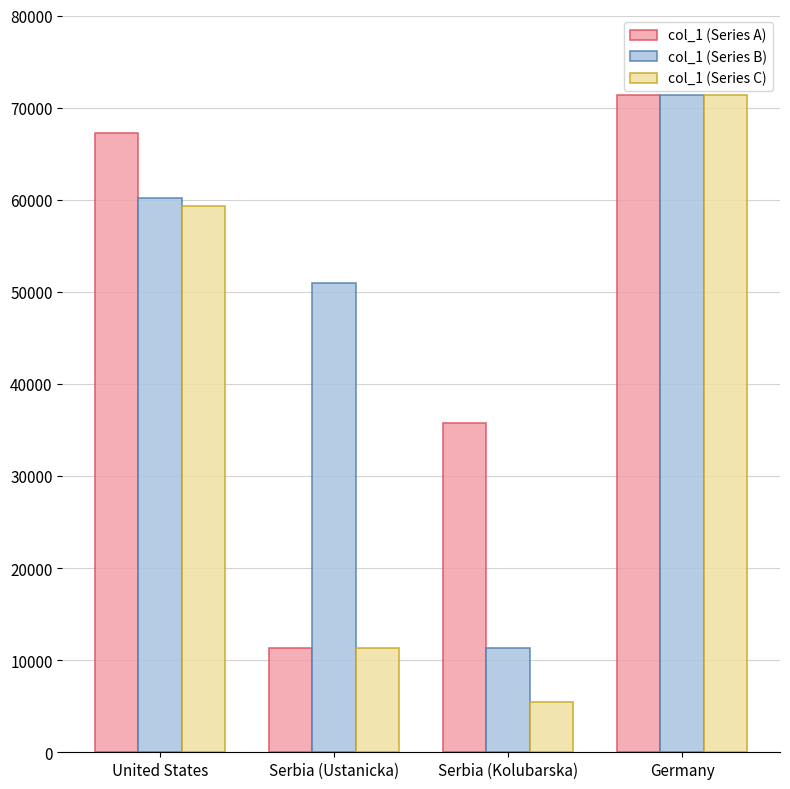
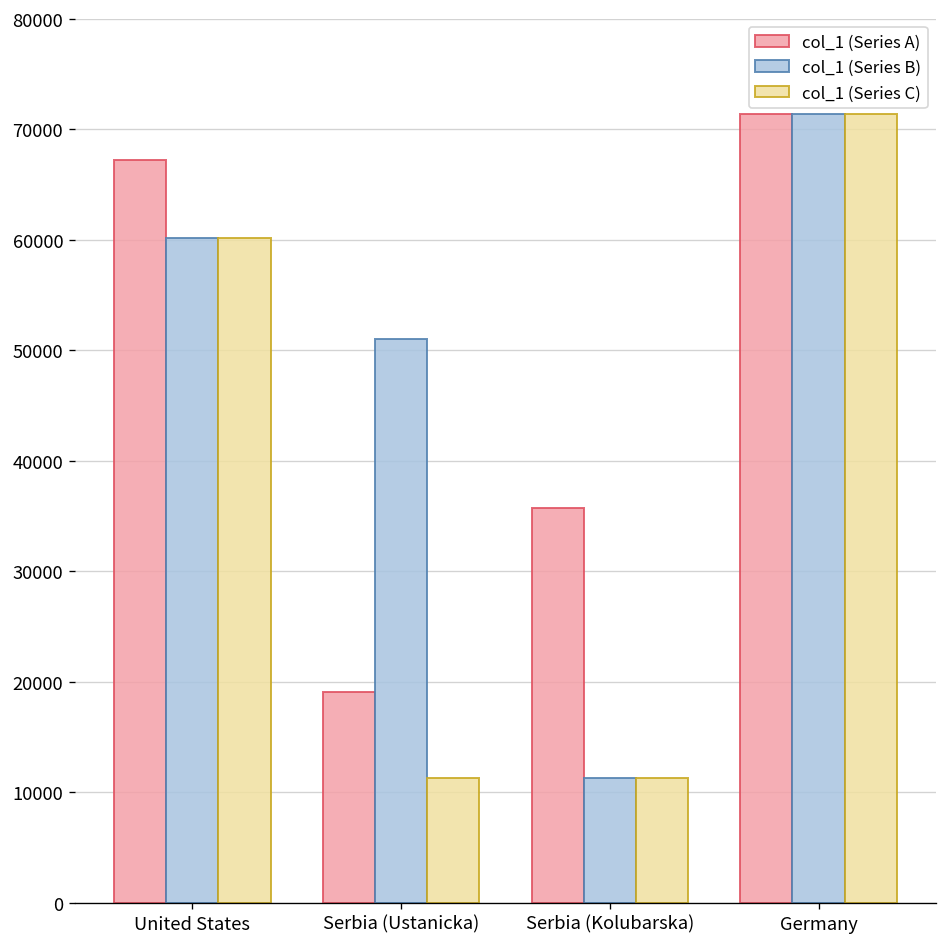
  {
    "col_1 (Series A)": {
      "United States": 67000,
-     "Serbia (Ustanicka)": 11000,
+     "Serbia (Ustanicka)": 19000,
      "Serbia (Kolubarska)": 36000,
      "Germany": 71000
    },
    "col_1 (Series B)": {
      "United States": 60000,
      "Serbia (Ustanicka)": 51000,
      "Serbia (Kolubarska)": 11000,
      "Germany": 71000
    },
    "col_1 (Series C)": {
-     "United States": 59000,
+     "United States": 60000,
      "Serbia (Ustanicka)": 11000,
-     "Serbia (Kolubarska)": 5000,
+     "Serbia (Kolubarska)": 11000,
      "Germany": 71000
    }
  }
